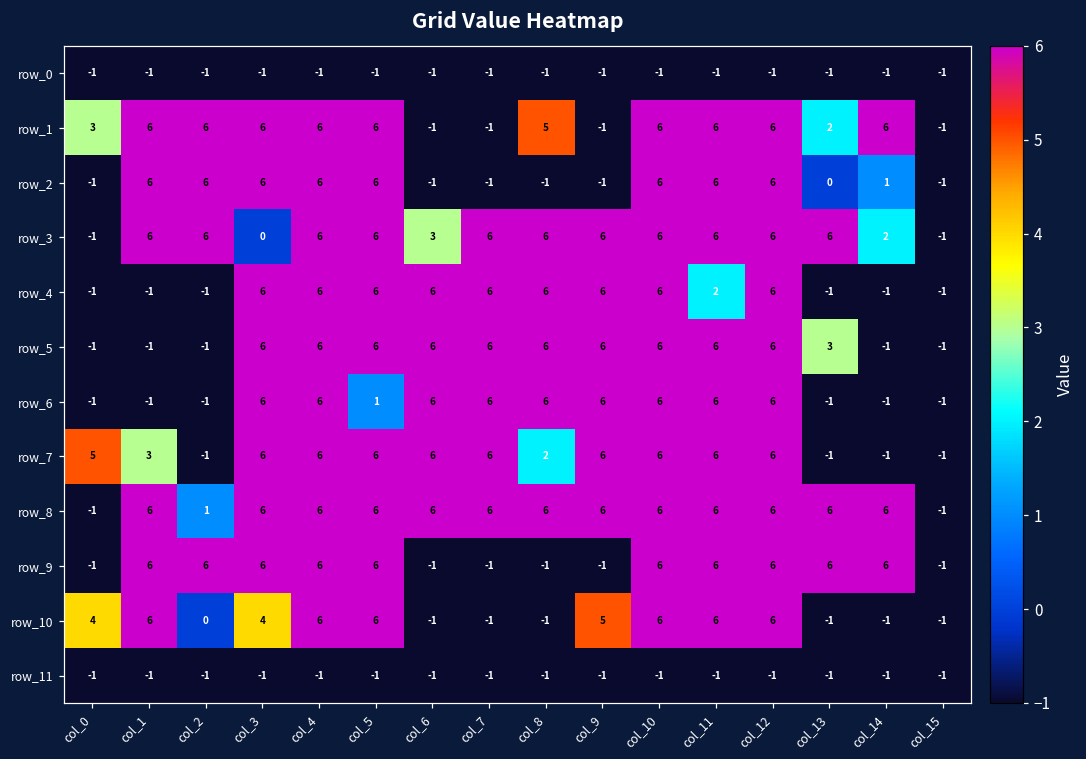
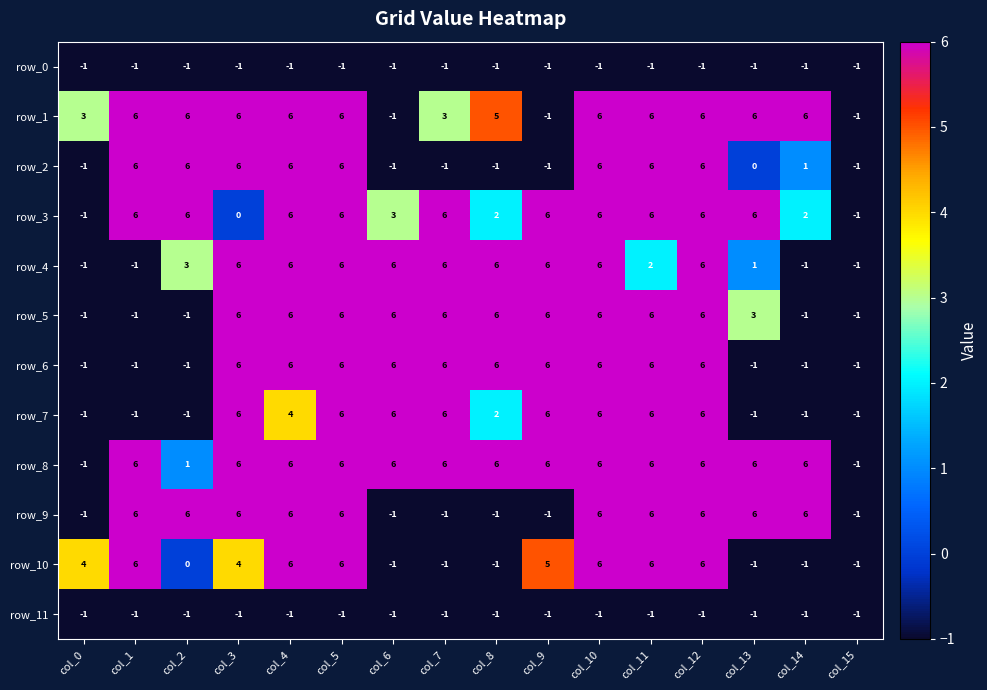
  {
    "row_0": {
      "col_0": -1,
      "col_1": -1,
      "col_2": -1,
      "col_3": -1,
      "col_4": -1,
      "col_5": -1,
      "col_6": -1,
      "col_7": -1,
      "col_8": -1,
      "col_9": -1,
      "col_10": -1,
      "col_11": -1,
      "col_12": -1,
      "col_13": -1,
      "col_14": -1,
      "col_15": -1
    },
    "row_1": {
      "col_0": 3,
      "col_1": 6,
      "col_2": 6,
      "col_3": 6,
      "col_4": 6,
      "col_5": 6,
      "col_6": -1,
-     "col_7": -1,
+     "col_7": 3,
      "col_8": 5,
      "col_9": -1,
      "col_10": 6,
      "col_11": 6,
      "col_12": 6,
-     "col_13": 2,
+     "col_13": 6,
      "col_14": 6,
      "col_15": -1
    },
    "row_2": {
      "col_0": -1,
      "col_1": 6,
      "col_2": 6,
      "col_3": 6,
      "col_4": 6,
      "col_5": 6,
      "col_6": -1,
      "col_7": -1,
      "col_8": -1,
      "col_9": -1,
      "col_10": 6,
      "col_11": 6,
      "col_12": 6,
      "col_13": 0,
      "col_14": 1,
      "col_15": -1
    },
    "row_3": {
      "col_0": -1,
      "col_1": 6,
      "col_2": 6,
      "col_3": 0,
      "col_4": 6,
      "col_5": 6,
      "col_6": 3,
      "col_7": 6,
-     "col_8": 6,
+     "col_8": 2,
      "col_9": 6,
      "col_10": 6,
      "col_11": 6,
      "col_12": 6,
      "col_13": 6,
      "col_14": 2,
      "col_15": -1
    },
    "row_4": {
      "col_0": -1,
      "col_1": -1,
-     "col_2": -1,
+     "col_2": 3,
      "col_3": 6,
      "col_4": 6,
      "col_5": 6,
      "col_6": 6,
      "col_7": 6,
      "col_8": 6,
      "col_9": 6,
      "col_10": 6,
      "col_11": 2,
      "col_12": 6,
-     "col_13": -1,
+     "col_13": 1,
      "col_14": -1,
      "col_15": -1
    },
    "row_5": {
      "col_0": -1,
      "col_1": -1,
      "col_2": -1,
      "col_3": 6,
      "col_4": 6,
      "col_5": 6,
      "col_6": 6,
      "col_7": 6,
      "col_8": 6,
      "col_9": 6,
      "col_10": 6,
      "col_11": 6,
      "col_12": 6,
      "col_13": 3,
      "col_14": -1,
      "col_15": -1
    },
    "row_6": {
      "col_0": -1,
      "col_1": -1,
      "col_2": -1,
      "col_3": 6,
      "col_4": 6,
-     "col_5": 1,
+     "col_5": 6,
      "col_6": 6,
      "col_7": 6,
      "col_8": 6,
      "col_9": 6,
      "col_10": 6,
      "col_11": 6,
      "col_12": 6,
      "col_13": -1,
      "col_14": -1,
      "col_15": -1
    },
    "row_7": {
-     "col_0": 5,
-     "col_1": 3,
+     "col_0": -1,
+     "col_1": -1,
      "col_2": -1,
      "col_3": 6,
-     "col_4": 6,
+     "col_4": 4,
      "col_5": 6,
      "col_6": 6,
      "col_7": 6,
      "col_8": 2,
      "col_9": 6,
      "col_10": 6,
      "col_11": 6,
      "col_12": 6,
      "col_13": -1,
      "col_14": -1,
      "col_15": -1
    },
    "row_8": {
      "col_0": -1,
      "col_1": 6,
      "col_2": 1,
      "col_3": 6,
      "col_4": 6,
      "col_5": 6,
      "col_6": 6,
      "col_7": 6,
      "col_8": 6,
      "col_9": 6,
      "col_10": 6,
      "col_11": 6,
      "col_12": 6,
      "col_13": 6,
      "col_14": 6,
      "col_15": -1
    },
    "row_9": {
      "col_0": -1,
      "col_1": 6,
      "col_2": 6,
      "col_3": 6,
      "col_4": 6,
      "col_5": 6,
      "col_6": -1,
      "col_7": -1,
      "col_8": -1,
      "col_9": -1,
      "col_10": 6,
      "col_11": 6,
      "col_12": 6,
      "col_13": 6,
      "col_14": 6,
      "col_15": -1
    },
    "row_10": {
      "col_0": 4,
      "col_1": 6,
      "col_2": 0,
      "col_3": 4,
      "col_4": 6,
      "col_5": 6,
      "col_6": -1,
      "col_7": -1,
      "col_8": -1,
      "col_9": 5,
      "col_10": 6,
      "col_11": 6,
      "col_12": 6,
      "col_13": -1,
      "col_14": -1,
      "col_15": -1
    },
    "row_11": {
      "col_0": -1,
      "col_1": -1,
      "col_2": -1,
      "col_3": -1,
      "col_4": -1,
      "col_5": -1,
      "col_6": -1,
      "col_7": -1,
      "col_8": -1,
      "col_9": -1,
      "col_10": -1,
      "col_11": -1,
      "col_12": -1,
      "col_13": -1,
      "col_14": -1,
      "col_15": -1
    }
  }
